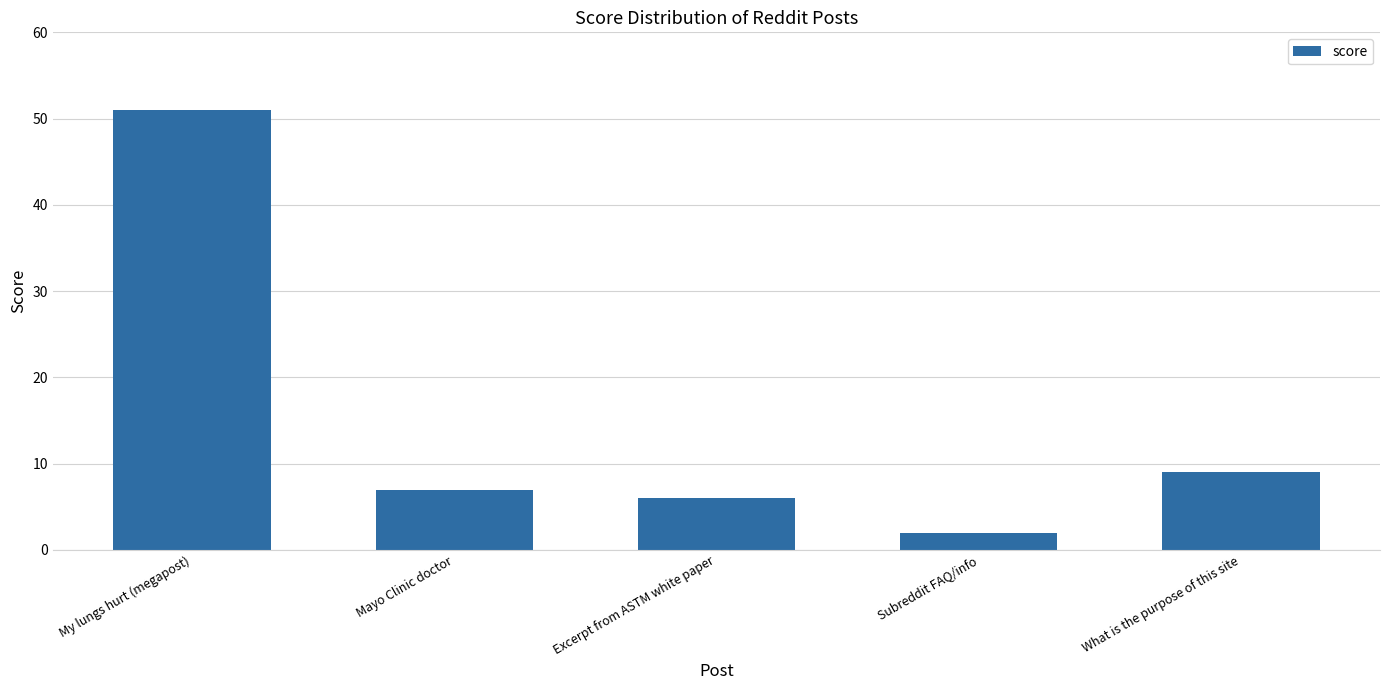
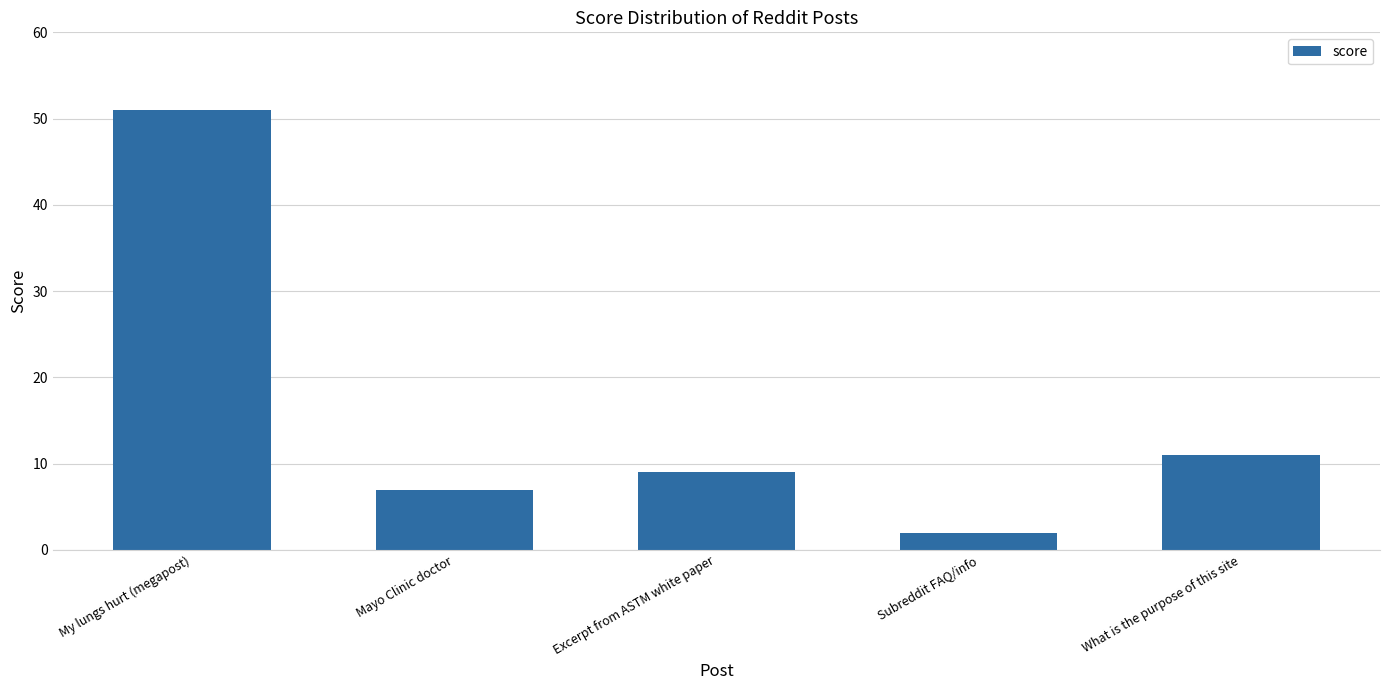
  {
    "My lungs hurt (megapost)": 51,
    "Mayo Clinic doctor": 7,
-   "Excerpt from ASTM white paper": 6,
+   "Excerpt from ASTM white paper": 9,
    "Subreddit FAQ/info": 2,
-   "What is the purpose of this site": 9
+   "What is the purpose of this site": 11
  }
